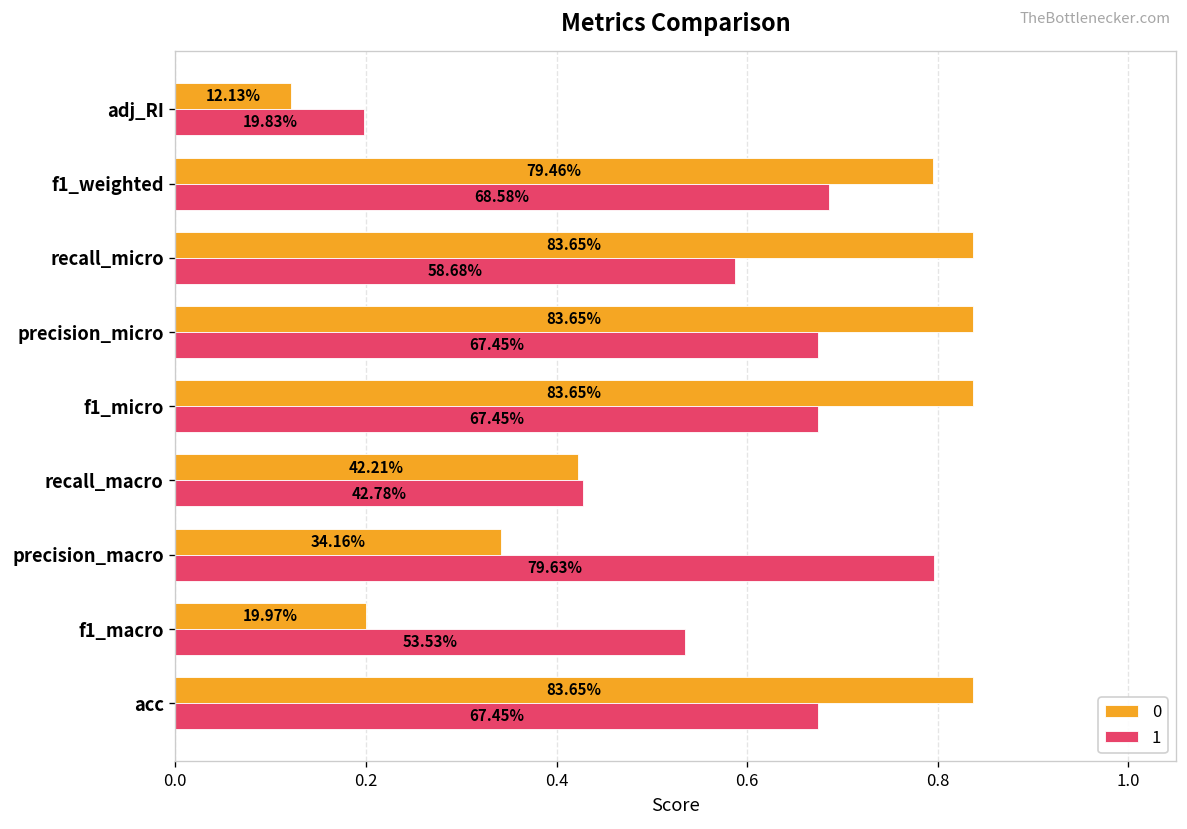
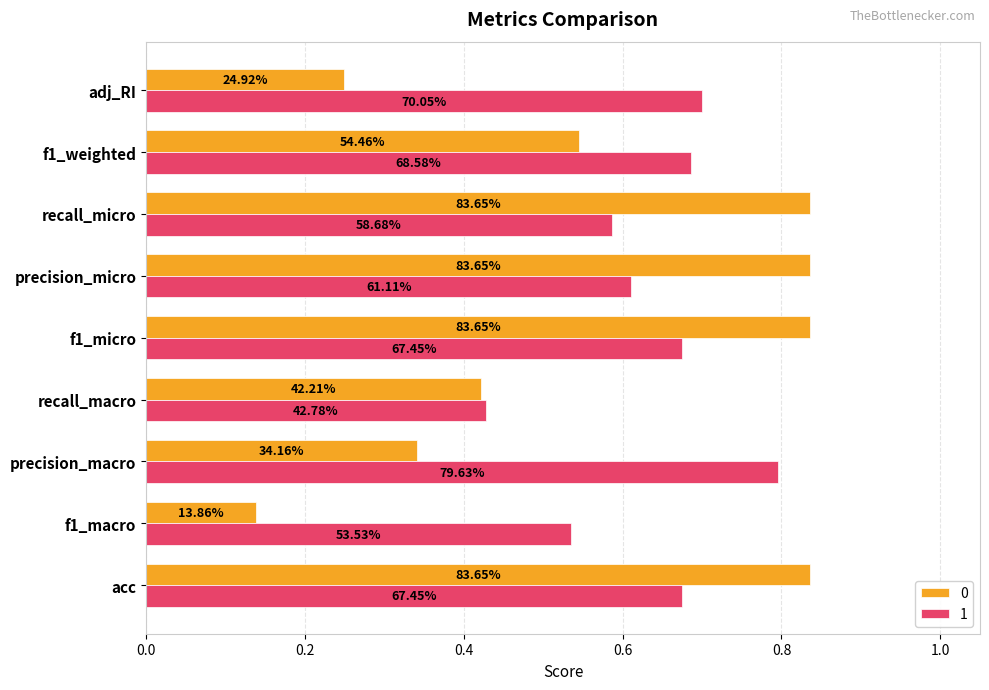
  {
    "0": {
-     "adj_RI": "12.13%",
-     "f1_weighted": "79.46%",
+     "adj_RI": "24.92%",
+     "f1_weighted": "54.46%",
      "recall_micro": "83.65%",
      "precision_micro": "83.65%",
      "f1_micro": "83.65%",
      "recall_macro": "42.21%",
      "precision_macro": "34.16%",
-     "f1_macro": "19.97%",
+     "f1_macro": "13.86%",
      "acc": "83.65%"
    },
    "1": {
-     "adj_RI": "19.83%",
+     "adj_RI": "70.05%",
      "f1_weighted": "68.58%",
      "recall_micro": "58.68%",
-     "precision_micro": "67.45%",
+     "precision_micro": "61.11%",
      "f1_micro": "67.45%",
      "recall_macro": "42.78%",
      "precision_macro": "79.63%",
      "f1_macro": "53.53%",
      "acc": "67.45%"
    }
  }
